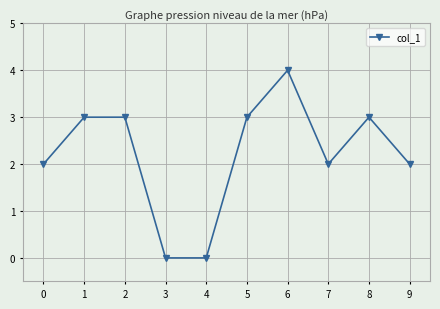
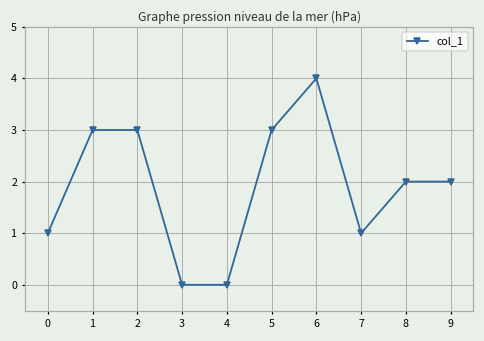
  {
-   "0": 2,
+   "0": 1,
    "1": 3,
    "2": 3,
    "3": 0,
    "4": 0,
    "5": 3,
    "6": 4,
-   "7": 2,
-   "8": 3,
+   "7": 1,
+   "8": 2,
    "9": 2
  }
